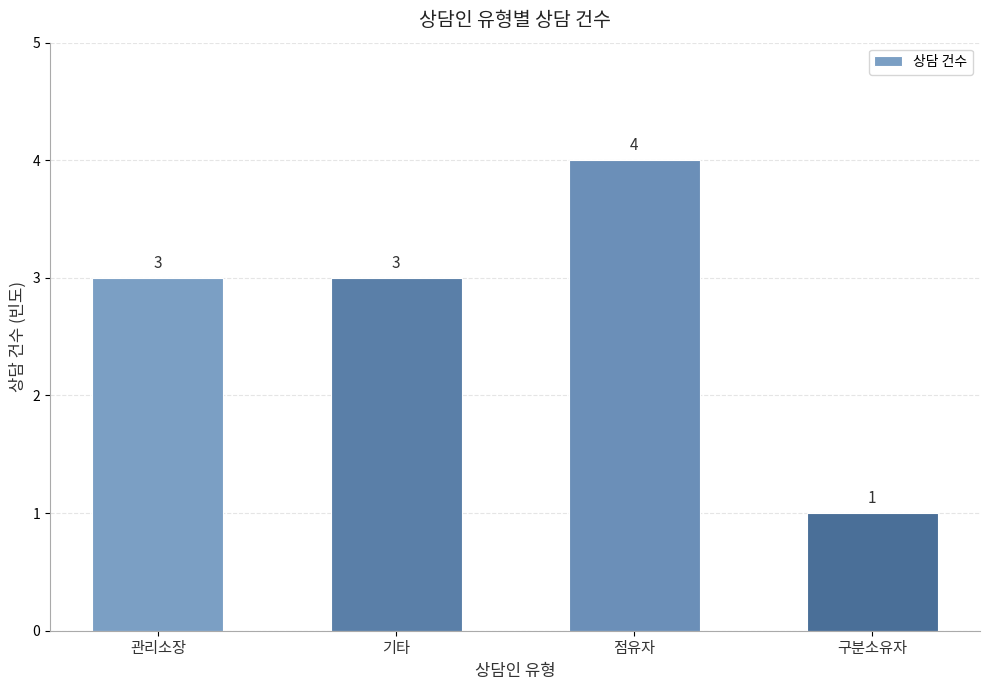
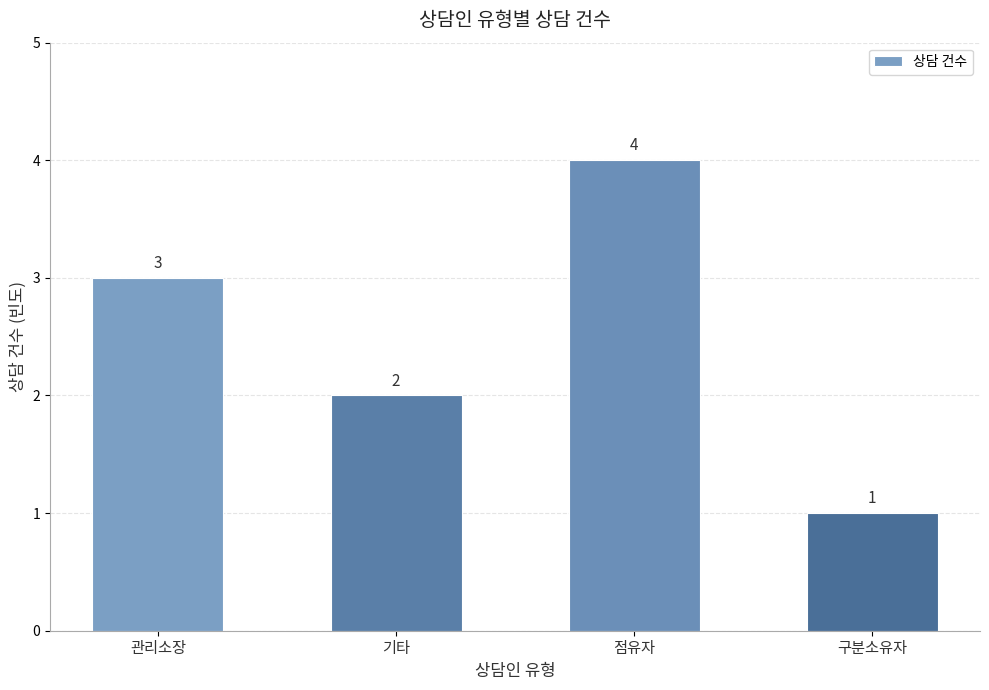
  {
    "관리소장": 3,
-   "기타": 3,
+   "기타": 2,
    "점유자": 4,
    "구분소유자": 1
  }
